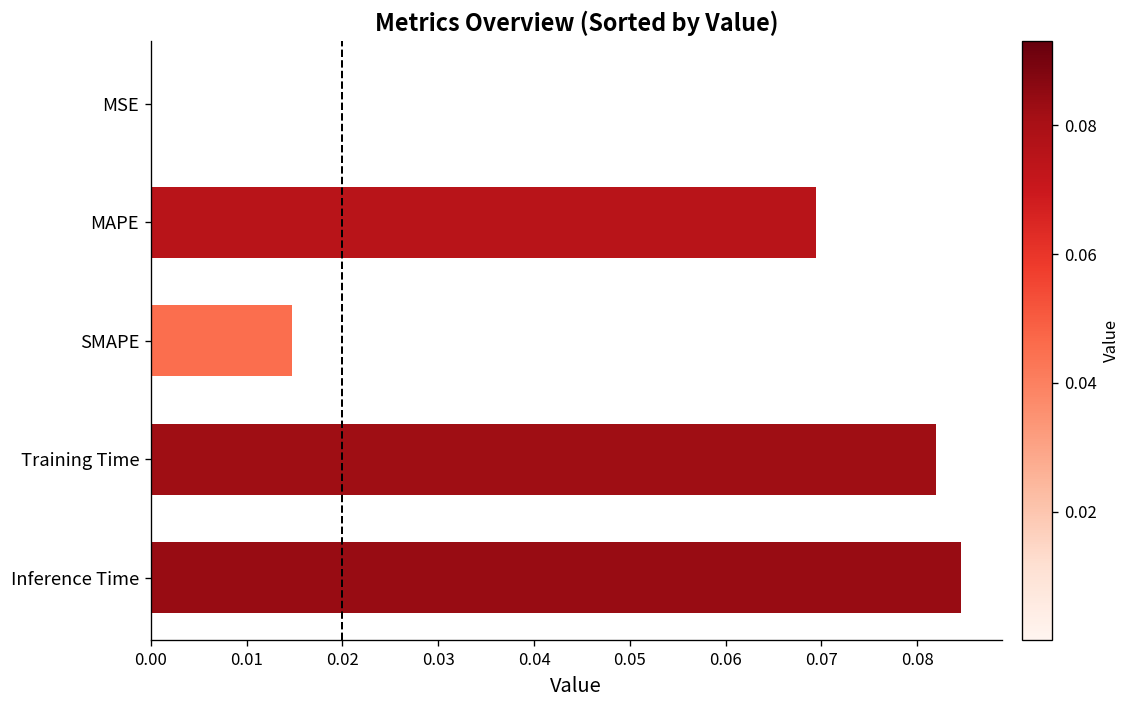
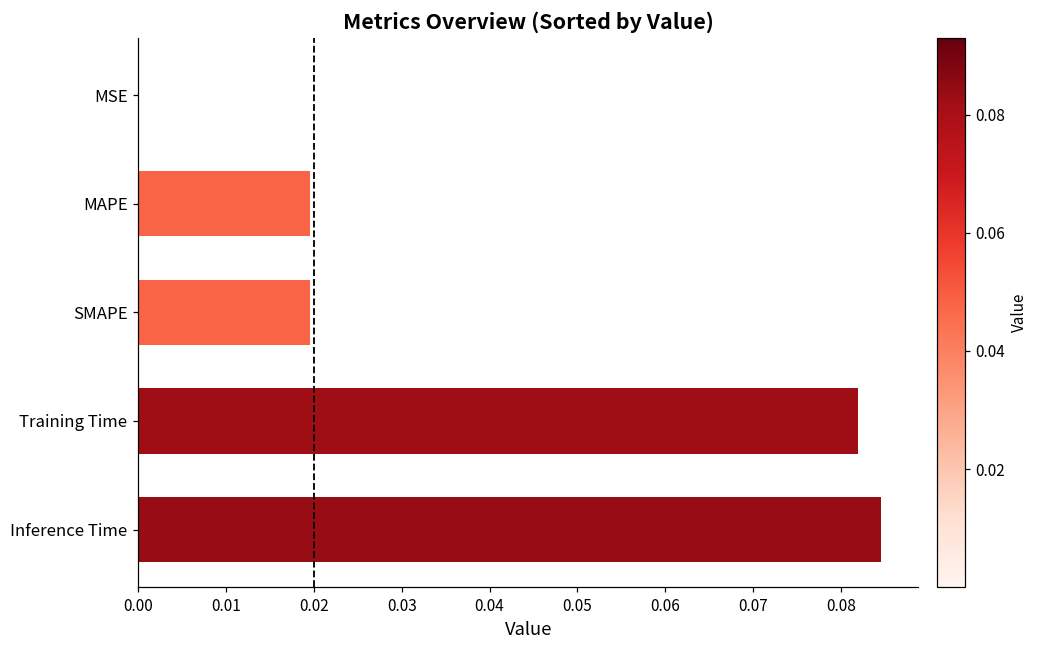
  {
-   "MAPE": 0.069,
-   "SMAPE": 0.015,
+   "MAPE": 0.020,
+   "SMAPE": 0.020,
    "Training Time": 0.082,
    "Inference Time": 0.085
  }
